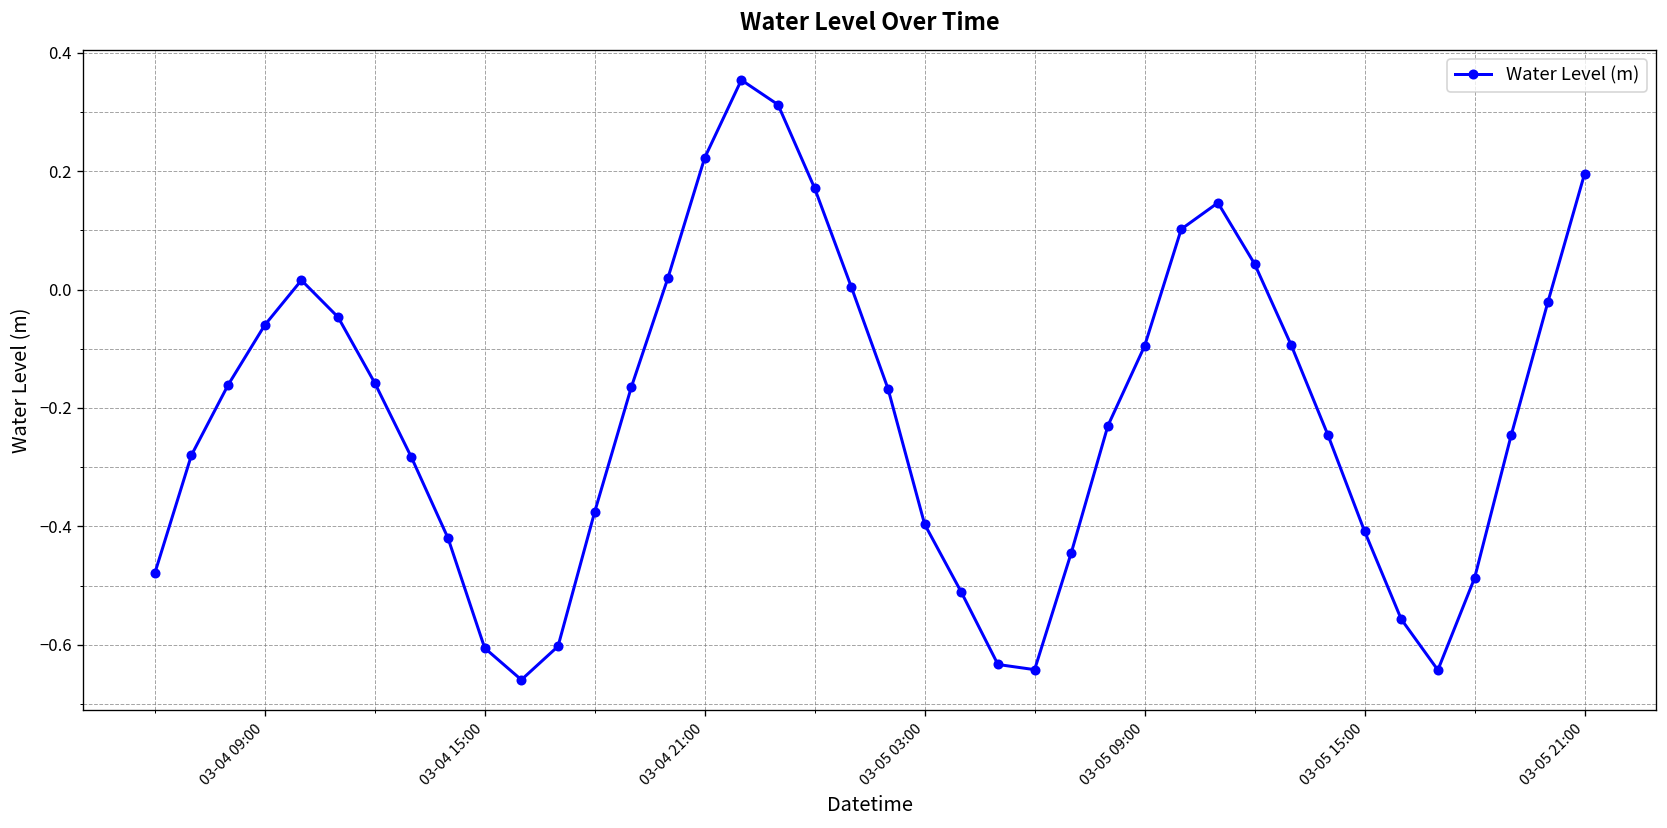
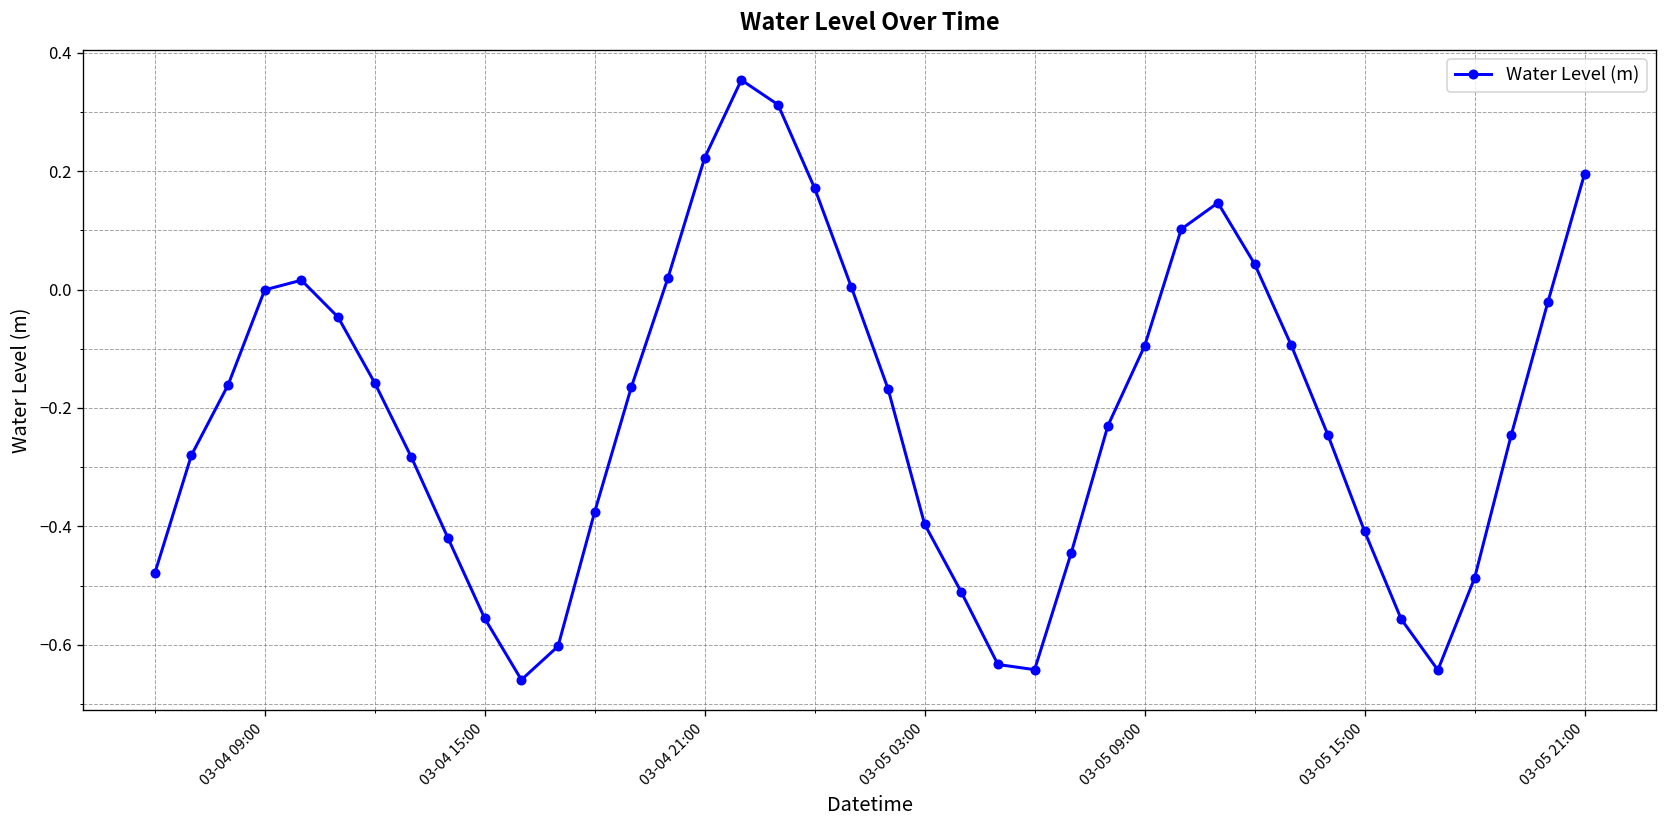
  {
-   "03-04 09:00": -0.06,
-   "03-04 15:00": -0.61,
+   "03-04 09:00": 0.00,
+   "03-04 15:00": -0.56,
    "03-04 21:00": 0.22,
    "03-05 03:00": -0.40,
    "03-05 09:00": -0.10,
    "03-05 15:00": -0.41,
    "03-05 21:00": 0.20
  }
